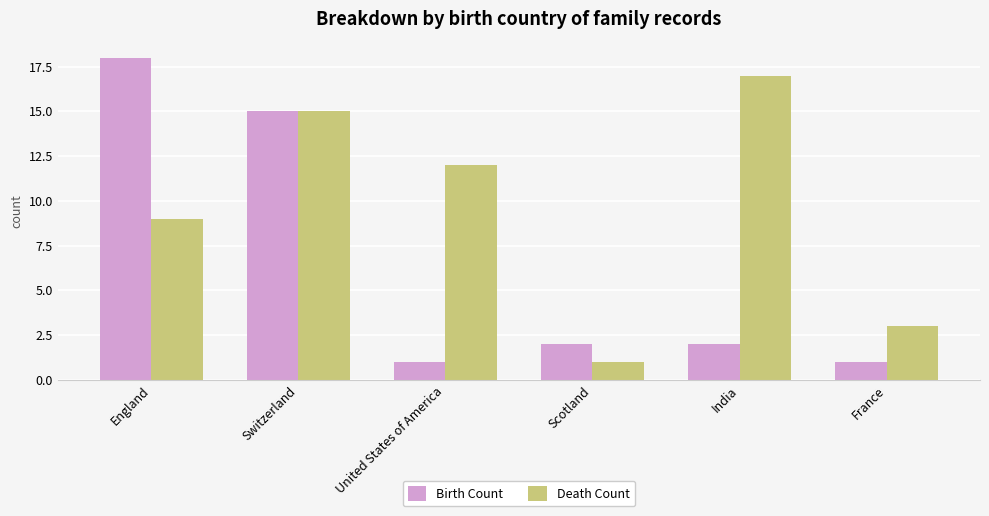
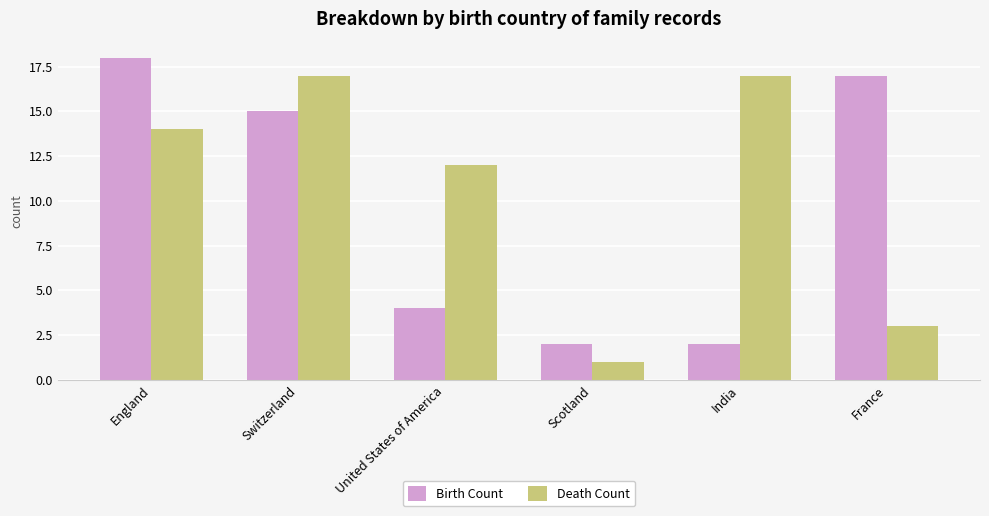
  {
    "Birth Count": {
      "England": 18,
      "Switzerland": 15,
-     "United States of America": 1,
+     "United States of America": 4,
      "Scotland": 2,
      "India": 2,
-     "France": 1
+     "France": 17
    },
    "Death Count": {
-     "England": 9,
-     "Switzerland": 15,
+     "England": 14,
+     "Switzerland": 17,
      "United States of America": 12,
      "Scotland": 1,
      "India": 17,
      "France": 3
    }
  }
